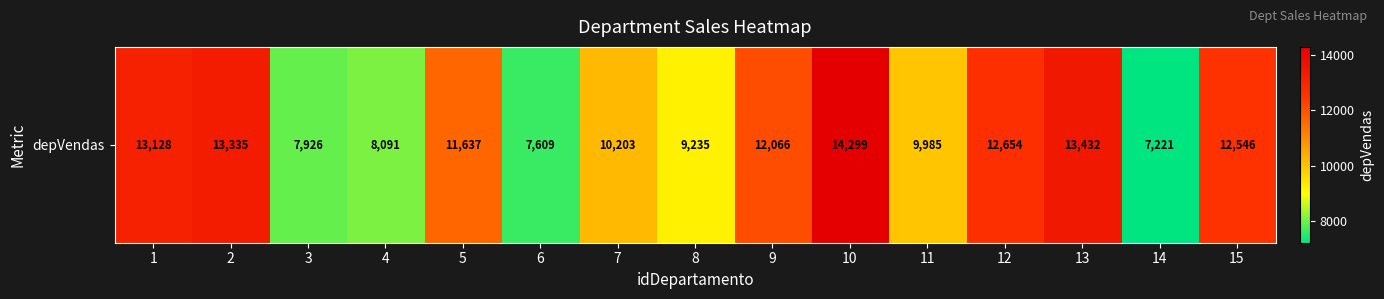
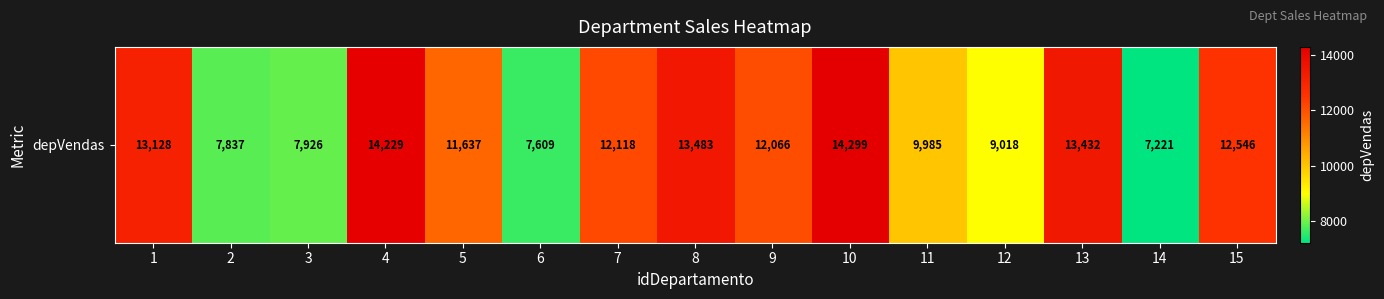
  {
    "depVendas": {
      "1": "13,128",
-     "2": "13,335",
+     "2": "7,837",
      "3": "7,926",
-     "4": "8,091",
+     "4": "14,229",
      "5": "11,637",
      "6": "7,609",
-     "7": "10,203",
-     "8": "9,235",
+     "7": "12,118",
+     "8": "13,483",
      "9": "12,066",
      "10": "14,299",
      "11": "9,985",
-     "12": "12,654",
+     "12": "9,018",
      "13": "13,432",
      "14": "7,221",
      "15": "12,546"
    }
  }
